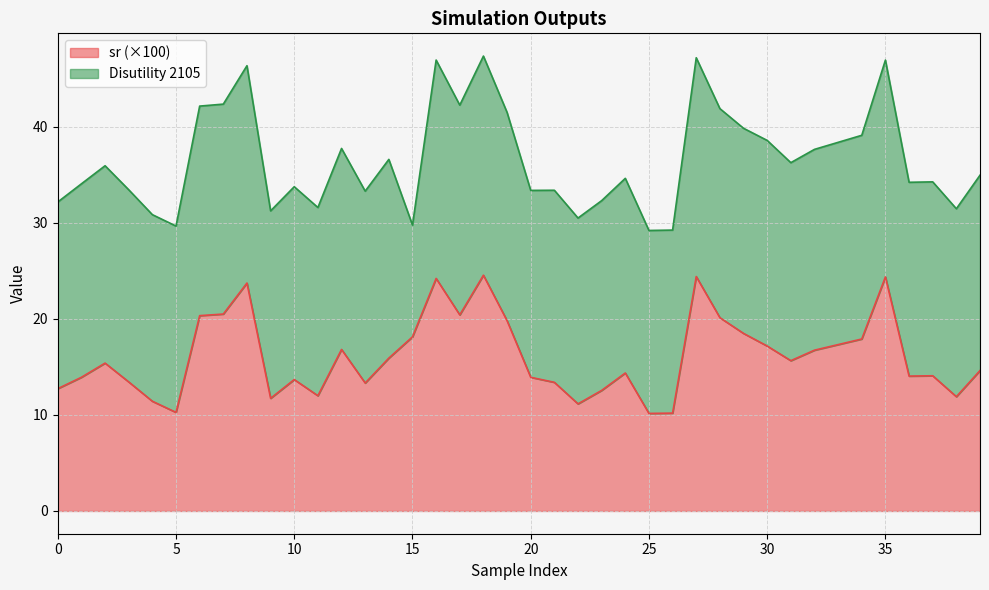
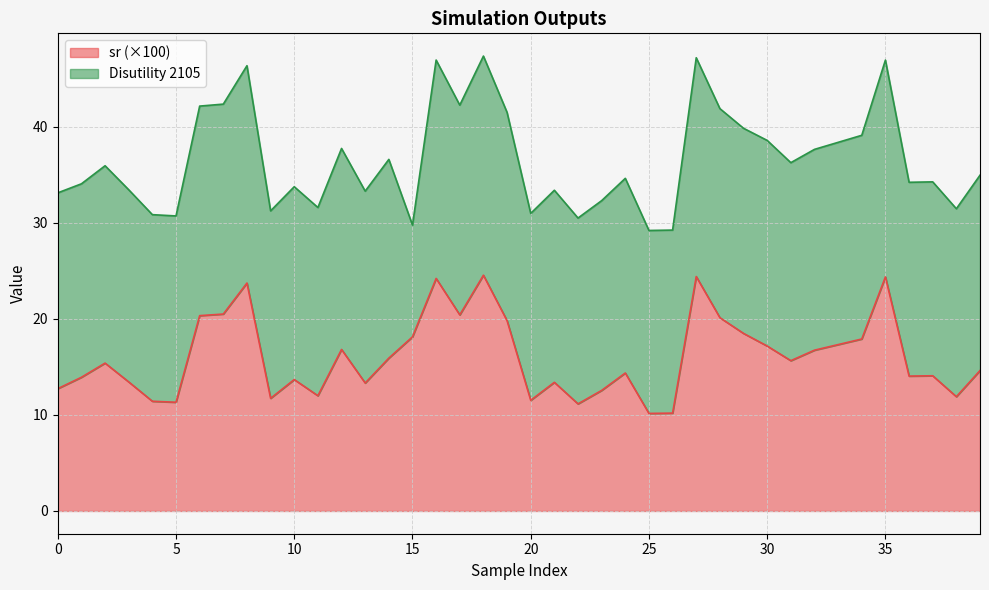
  {
    "sr (×100)": {
      "0": 13,
-     "5": 10,
+     "5": 11,
      "10": 14,
      "15": 18,
-     "20": 14,
+     "20": 12,
      "25": 10,
      "30": 17,
      "35": 24
    },
    "Disutility 2105": {
-     "0": 19,
+     "0": 20,
      "5": 19,
      "10": 20,
      "15": 12,
      "20": 19,
      "25": 19,
      "30": 21,
      "35": 23
    }
  }
